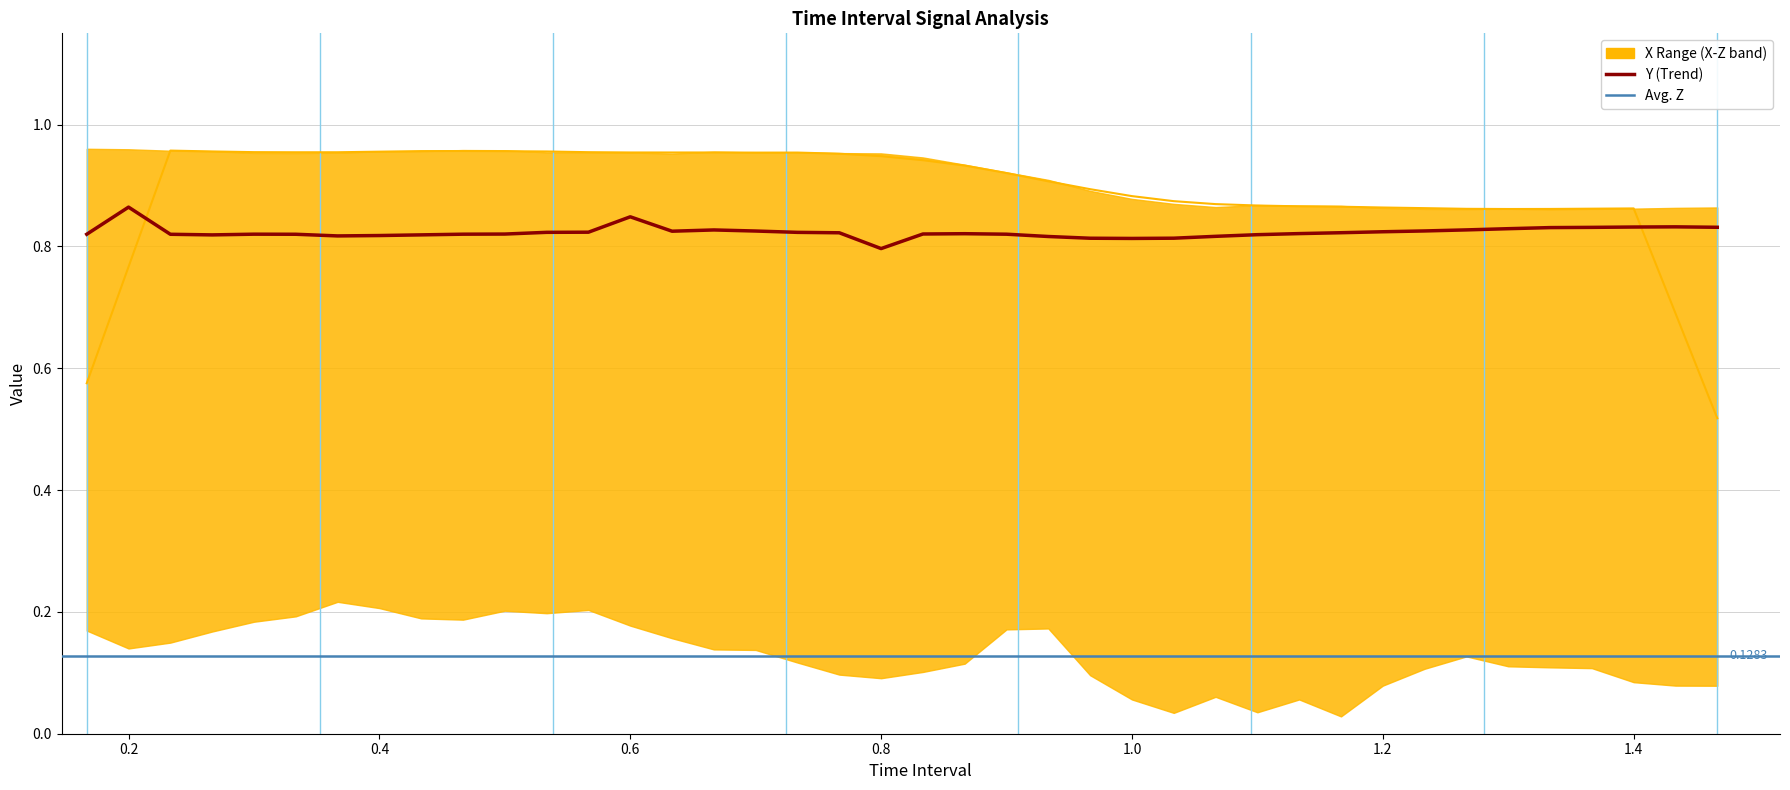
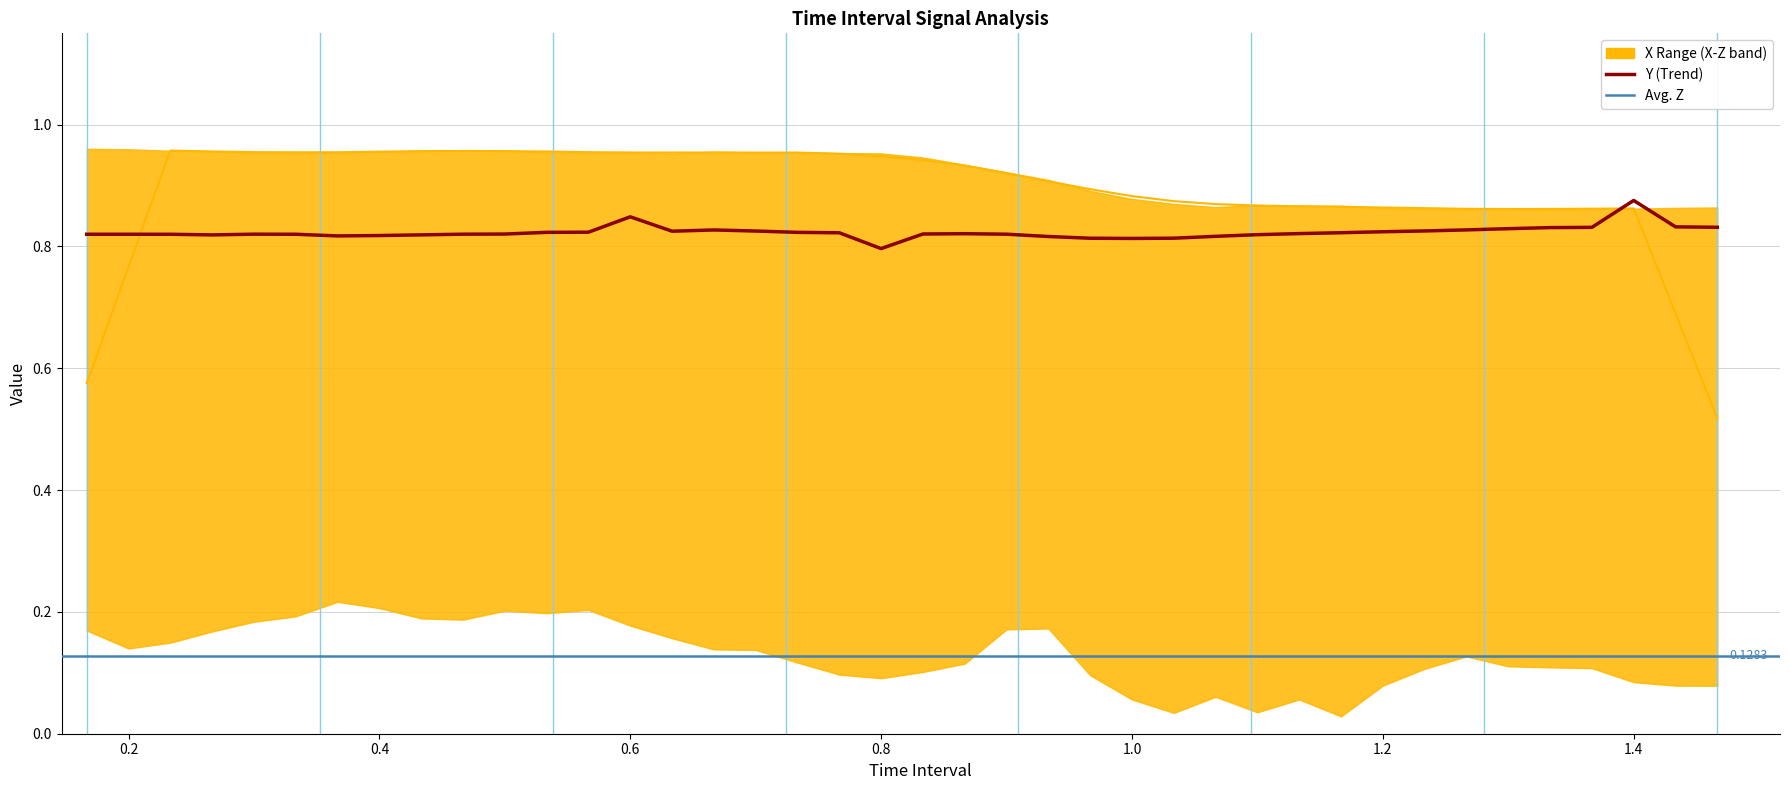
  {
    "Y (Trend)": {
-     "0.2": 0.86,
+     "0.2": 0.82,
      "0.4": 0.82,
      "0.6": 0.85,
      "0.8": 0.80,
      "1.0": 0.81,
      "1.2": 0.82,
-     "1.4": 0.83
+     "1.4": 0.88
    }
  }
